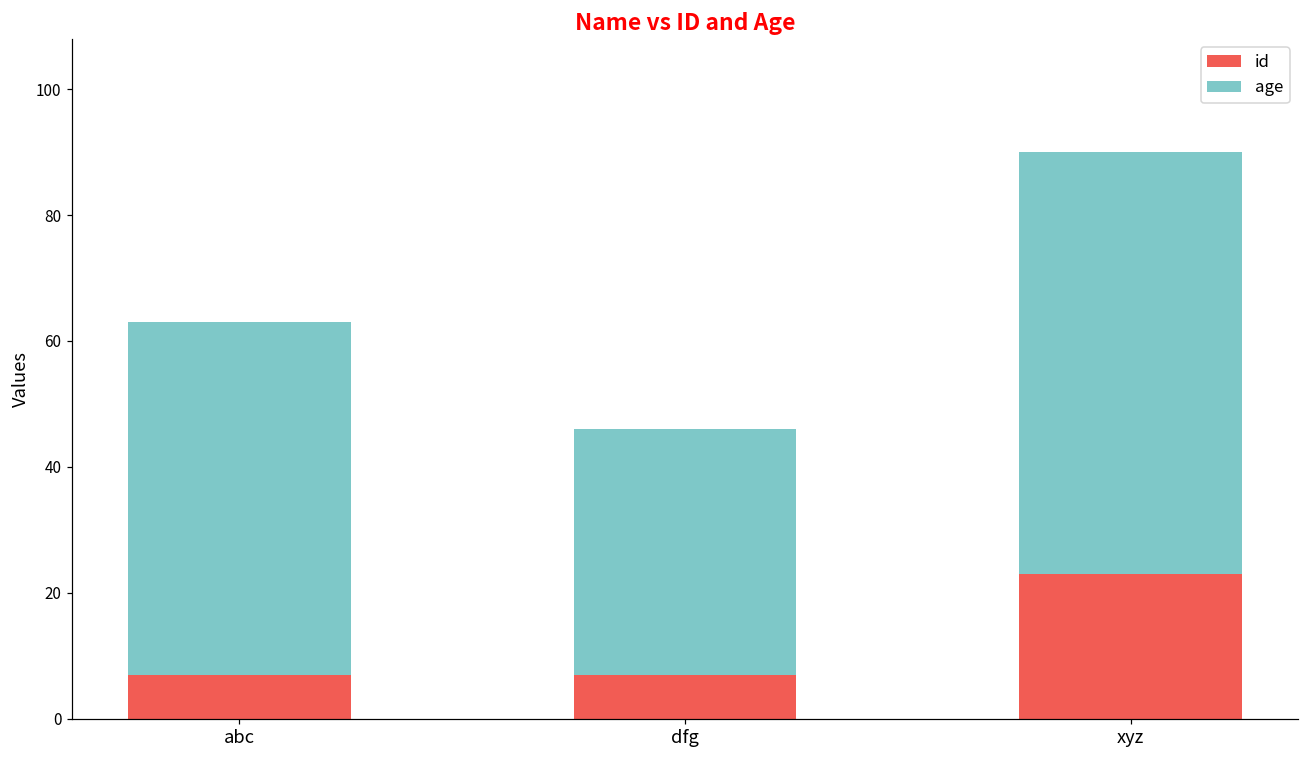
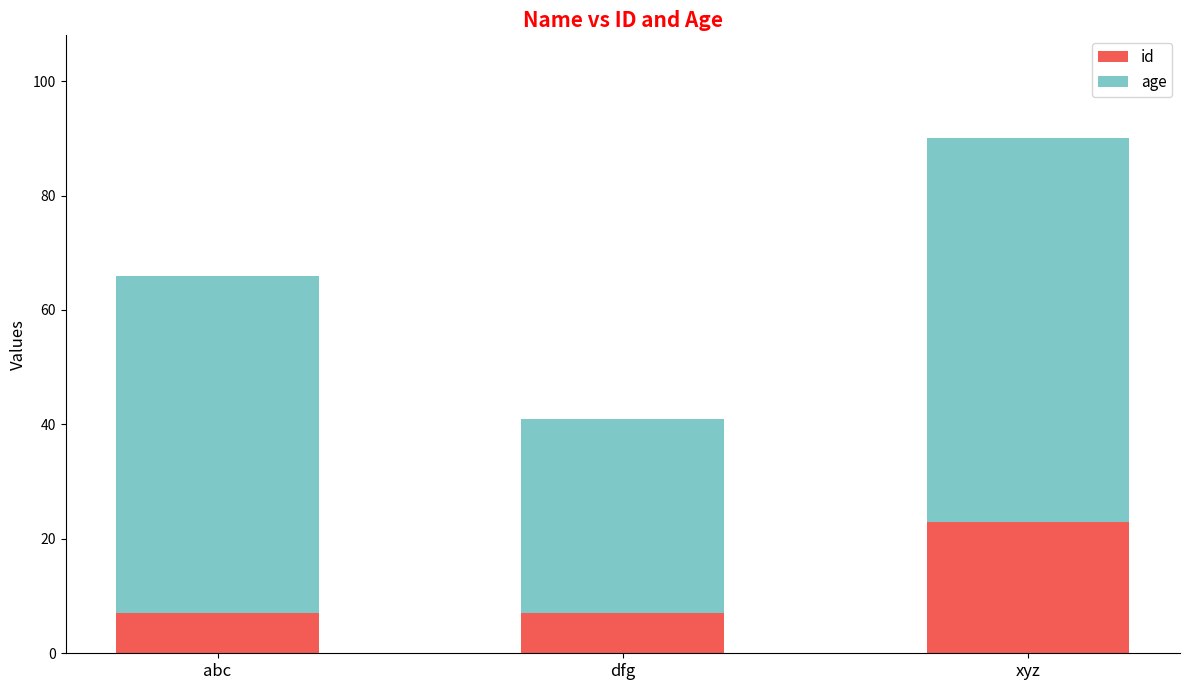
  {
    "id": {
      "abc": 7,
      "dfg": 7,
      "xyz": 23
    },
    "age": {
-     "abc": 56,
-     "dfg": 39,
+     "abc": 59,
+     "dfg": 34,
      "xyz": 67
    }
  }
